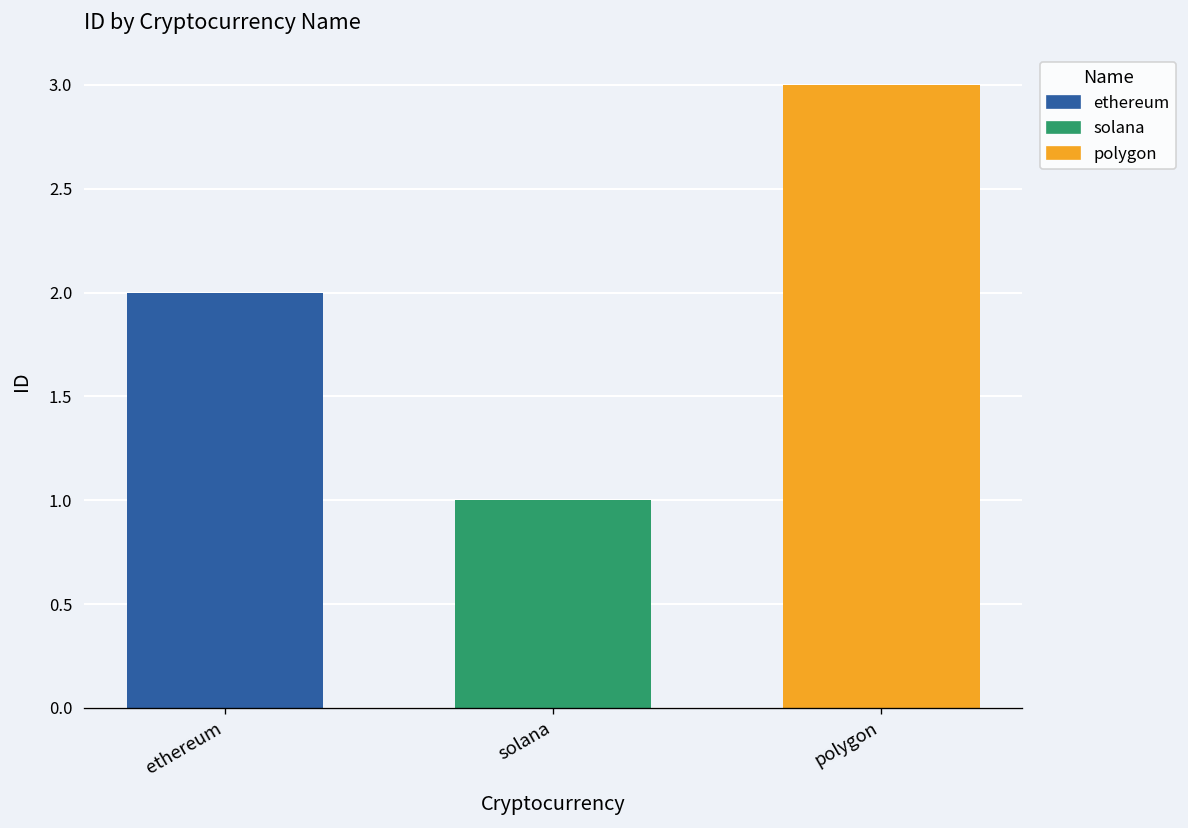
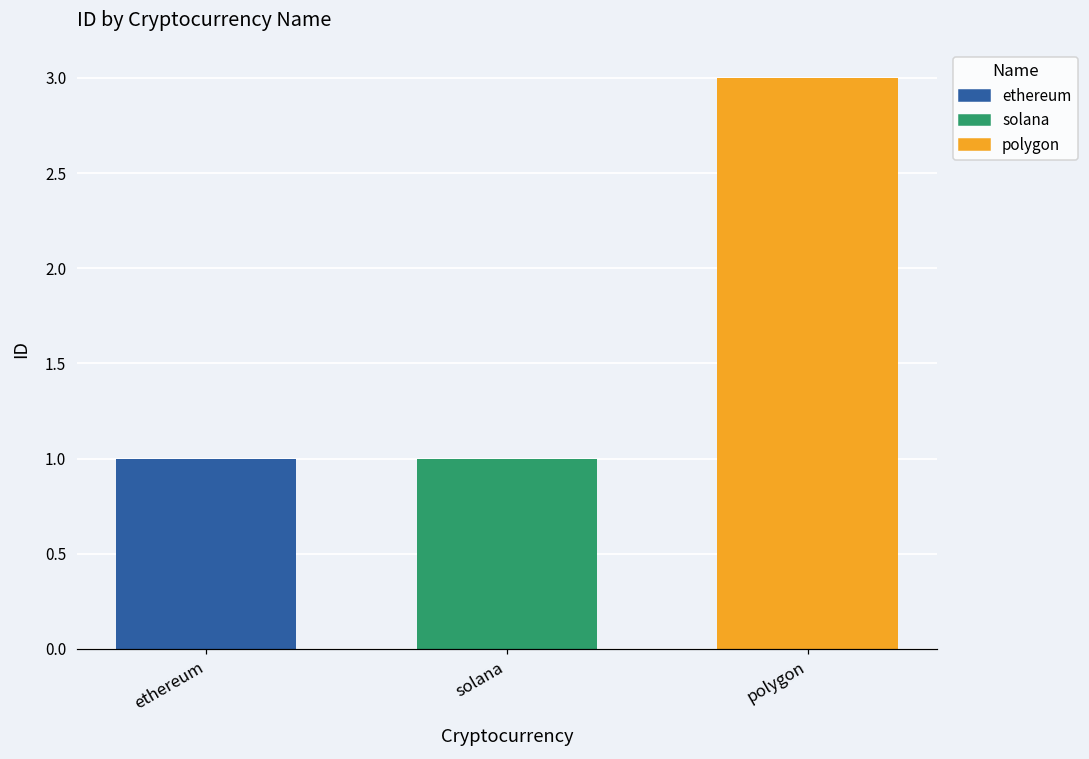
  {
-   "ethereum": 2,
+   "ethereum": 1,
    "solana": 1,
    "polygon": 3
  }
